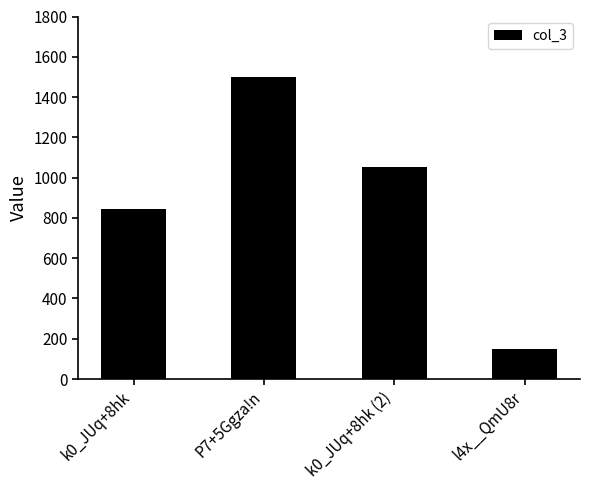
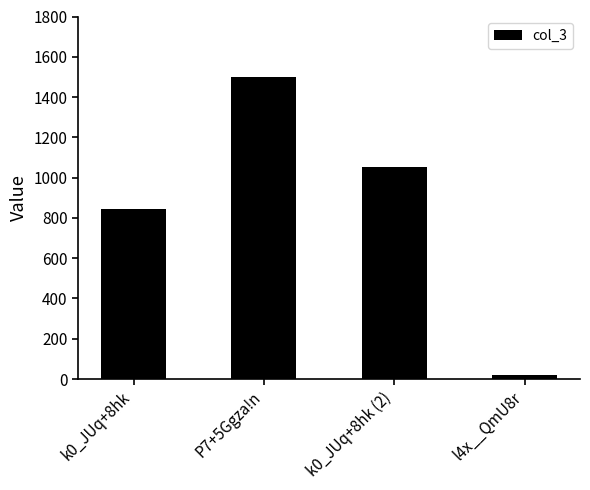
  {
    "k0_JUq+8hk": 840,
    "P7+5Ggza!n": 1500,
    "k0_JUq+8hk (2)": 1050,
-   "l4x__QmU8r": 150
+   "l4x__QmU8r": 20
  }
